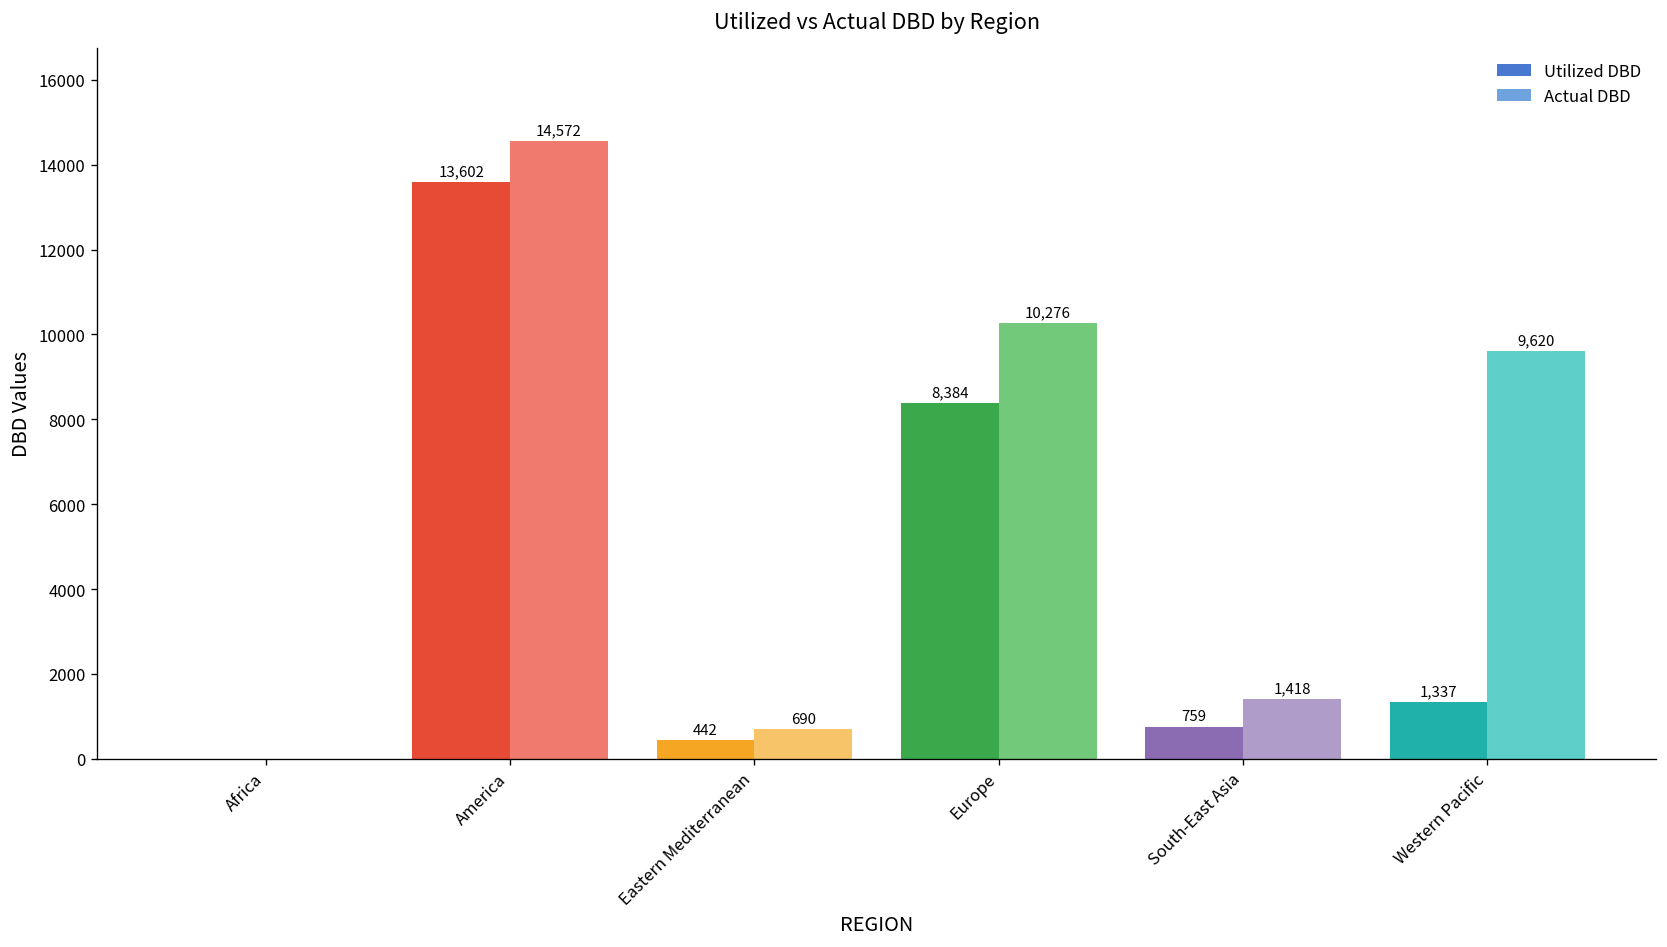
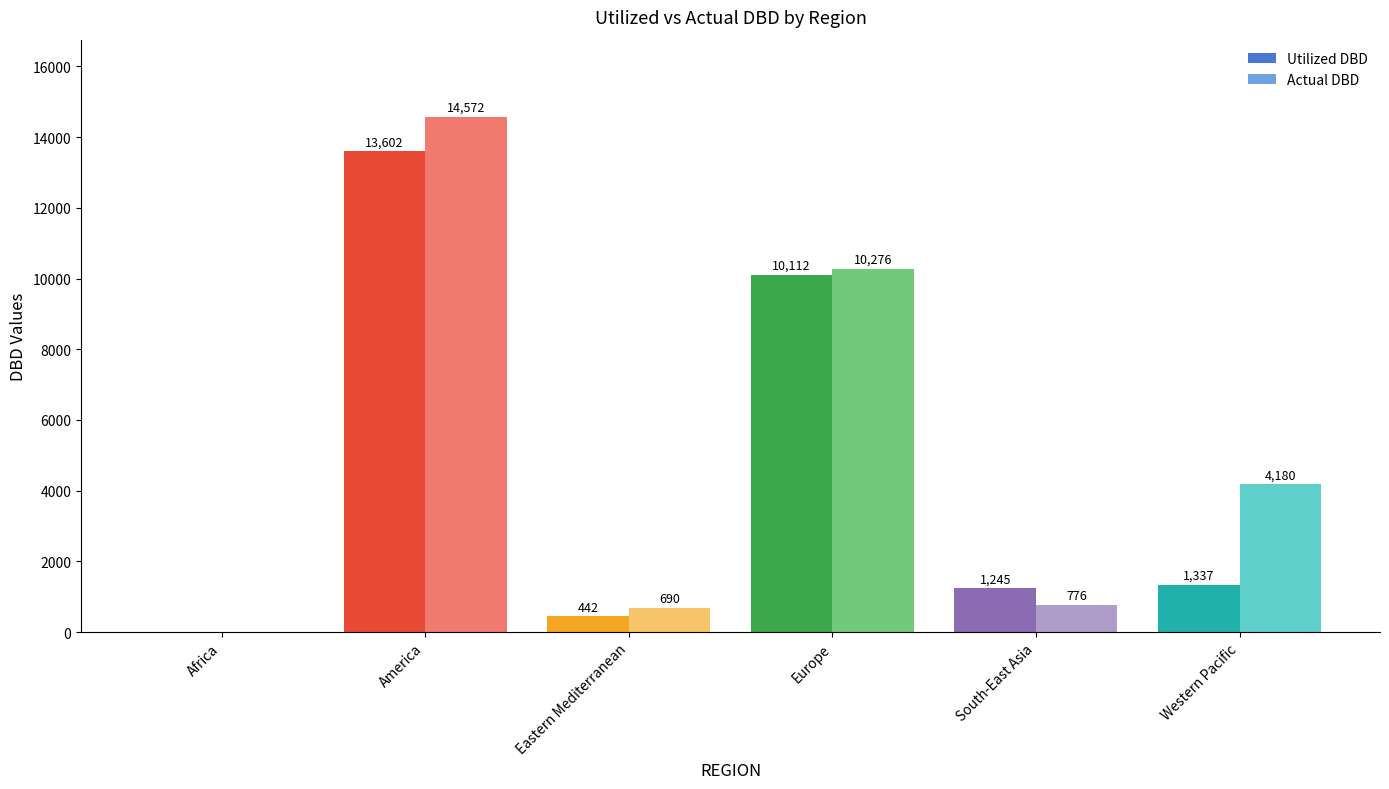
  {
    "Utilized DBD": {
      "America": "13,602",
      "Eastern Mediterranean": "442",
-     "Europe": "8,384",
-     "South-East Asia": "759",
+     "Europe": "10,112",
+     "South-East Asia": "1,245",
      "Western Pacific": "1,337"
    },
    "Actual DBD": {
      "America": "14,572",
      "Eastern Mediterranean": "690",
      "Europe": "10,276",
-     "South-East Asia": "1,418",
-     "Western Pacific": "9,620"
+     "South-East Asia": "776",
+     "Western Pacific": "4,180"
    }
  }
